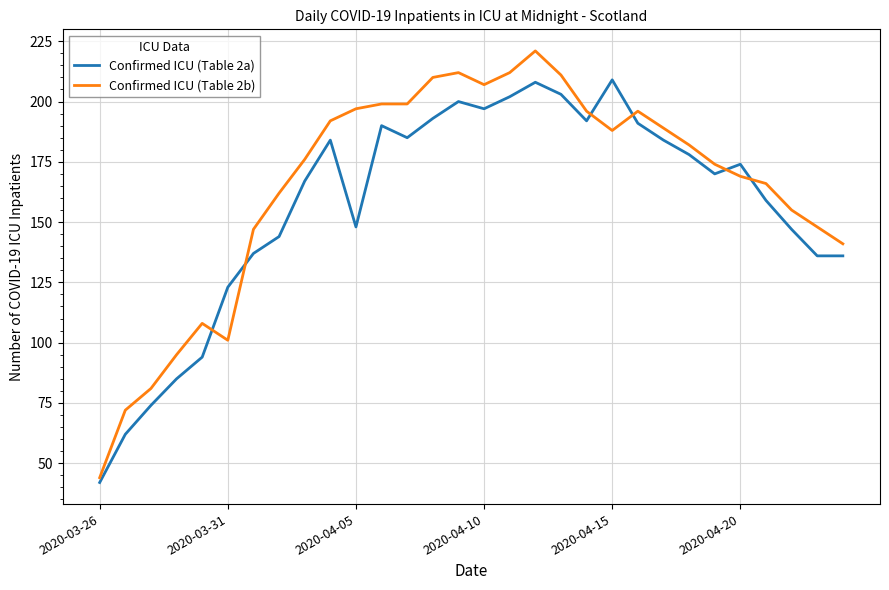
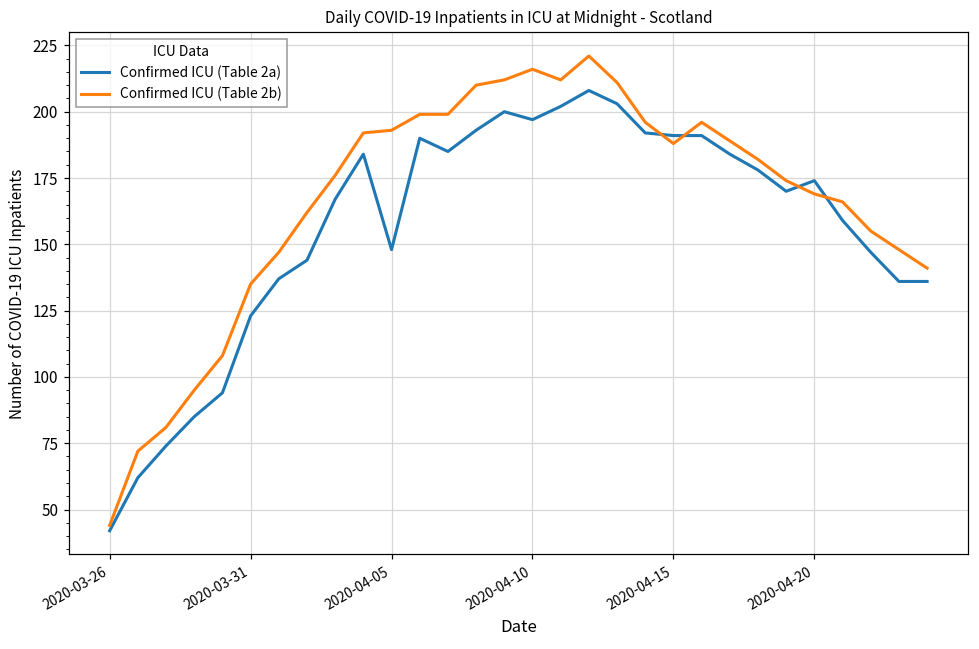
  {
    "Confirmed ICU (Table 2a)": {
      "2020-03-26": 42,
      "2020-03-31": 123,
      "2020-04-05": 148,
      "2020-04-10": 197,
-     "2020-04-15": 209,
+     "2020-04-15": 191,
      "2020-04-20": 174
    },
    "Confirmed ICU (Table 2b)": {
      "2020-03-26": 44,
-     "2020-03-31": 101,
-     "2020-04-05": 197,
-     "2020-04-10": 207,
+     "2020-03-31": 135,
+     "2020-04-05": 193,
+     "2020-04-10": 216,
      "2020-04-15": 188,
      "2020-04-20": 169
    }
  }
